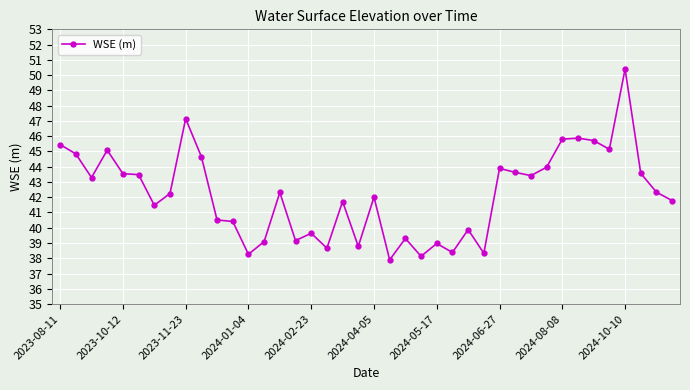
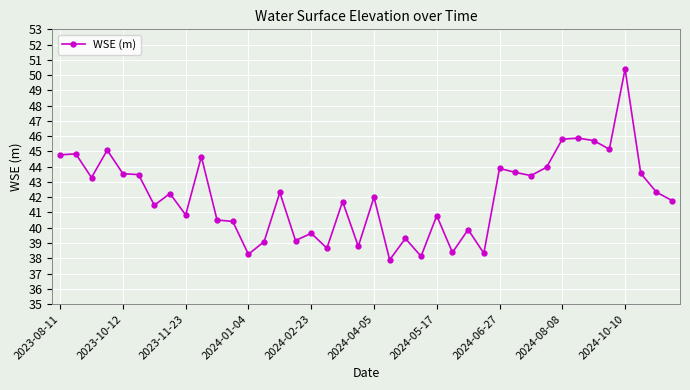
  {
-   "2023-08-11": 45.5,
+   "2023-08-11": 44.8,
    "2023-10-12": 43.5,
-   "2023-11-23": 47.1,
+   "2023-11-23": 40.8,
    "2024-01-04": 38.3,
    "2024-02-23": 39.6,
    "2024-04-05": 42.0,
-   "2024-05-17": 39.0,
+   "2024-05-17": 40.8,
    "2024-06-27": 43.9,
    "2024-08-08": 45.8,
    "2024-10-10": 50.4
  }
